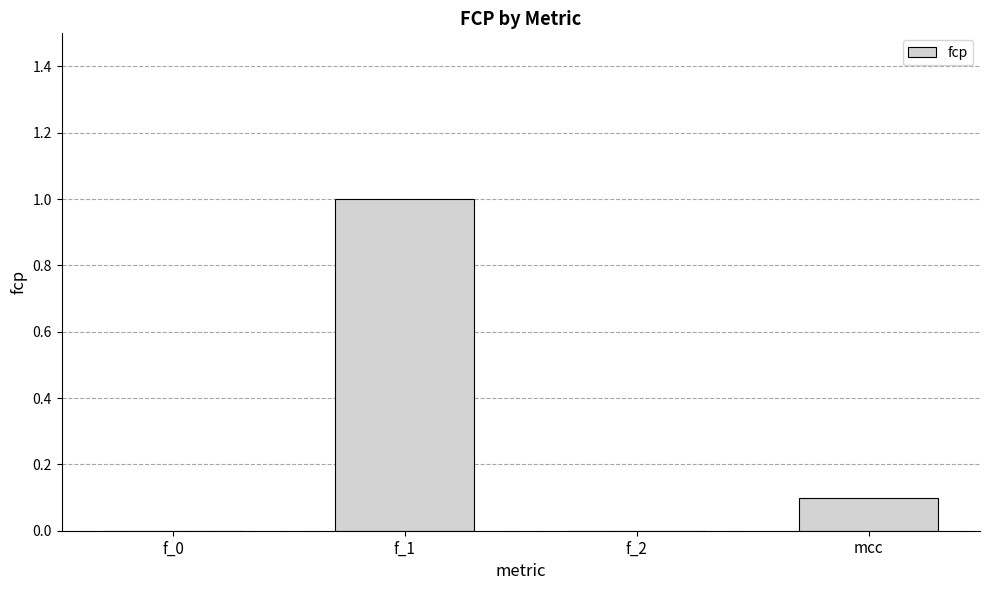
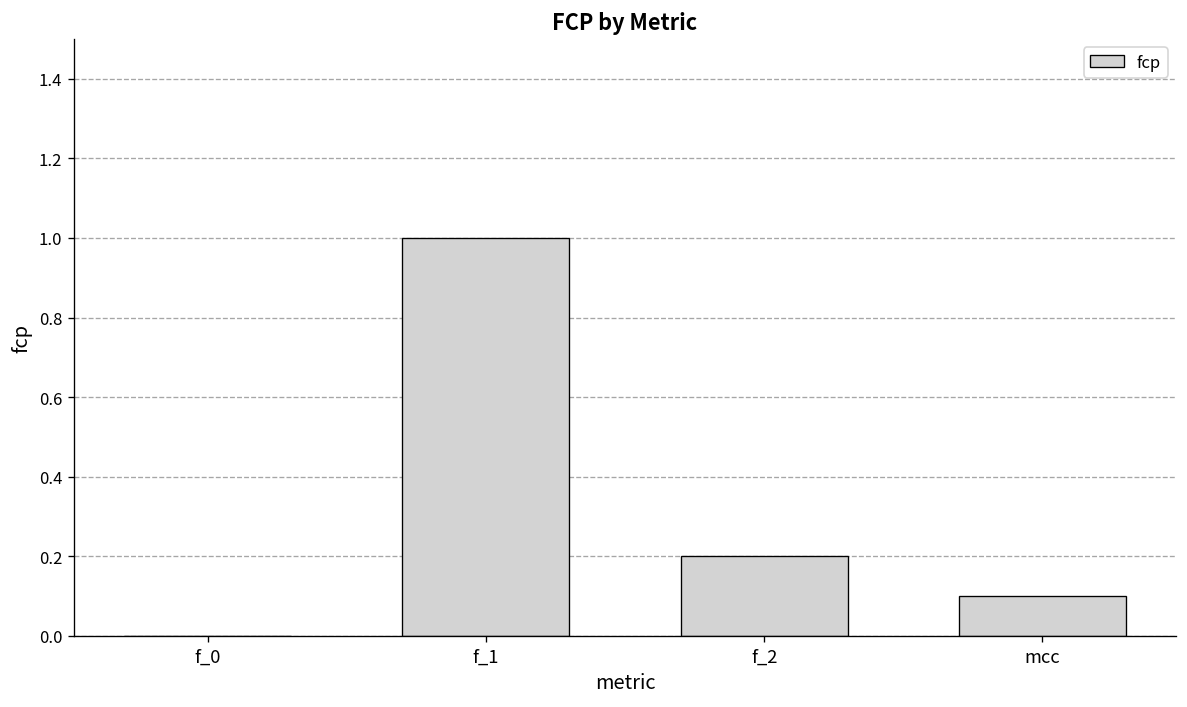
  {
    "f_0": 0.0,
    "f_1": 1.0,
-   "f_2": 0.0,
+   "f_2": 0.2,
    "mcc": 0.1
  }
